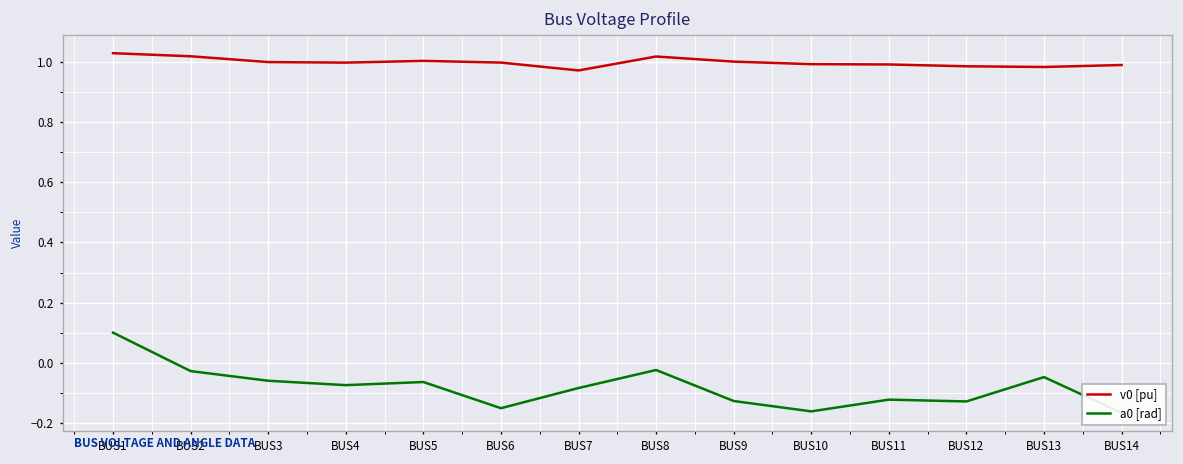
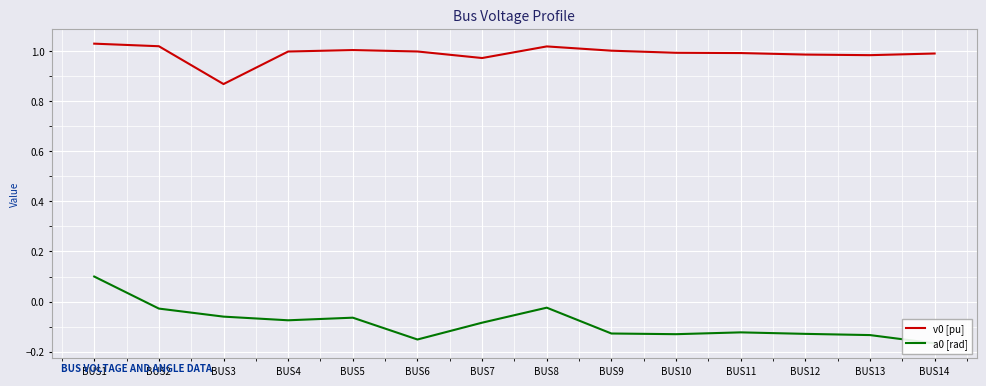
  {
    "v0 [pu]": {
      "BUS1": 1.03,
      "BUS2": 1.02,
-     "BUS3": 1.00,
+     "BUS3": 0.87,
      "BUS4": 1.00,
      "BUS5": 1.00,
      "BUS6": 1.00,
      "BUS7": 0.97,
      "BUS8": 1.02,
      "BUS9": 1.00,
      "BUS10": 0.99,
      "BUS11": 0.99,
      "BUS12": 0.99,
      "BUS13": 0.98,
      "BUS14": 0.99
    },
    "a0 [rad]": {
      "BUS1": 0.10,
      "BUS2": -0.03,
      "BUS3": -0.06,
      "BUS4": -0.07,
      "BUS5": -0.06,
      "BUS6": -0.15,
      "BUS7": -0.08,
      "BUS8": -0.02,
      "BUS9": -0.13,
-     "BUS10": -0.16,
+     "BUS10": -0.13,
      "BUS11": -0.12,
      "BUS12": -0.13,
-     "BUS13": -0.05
+     "BUS13": -0.13
    }
  }
